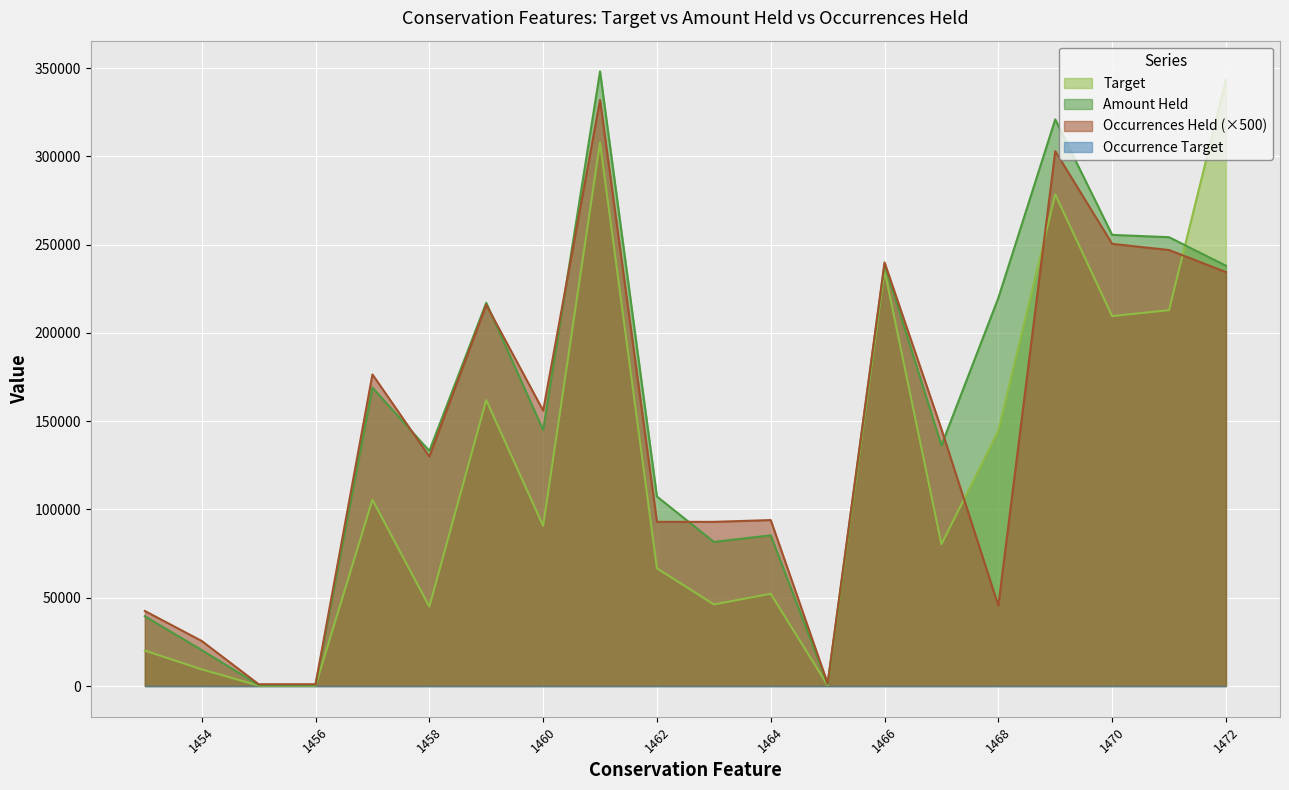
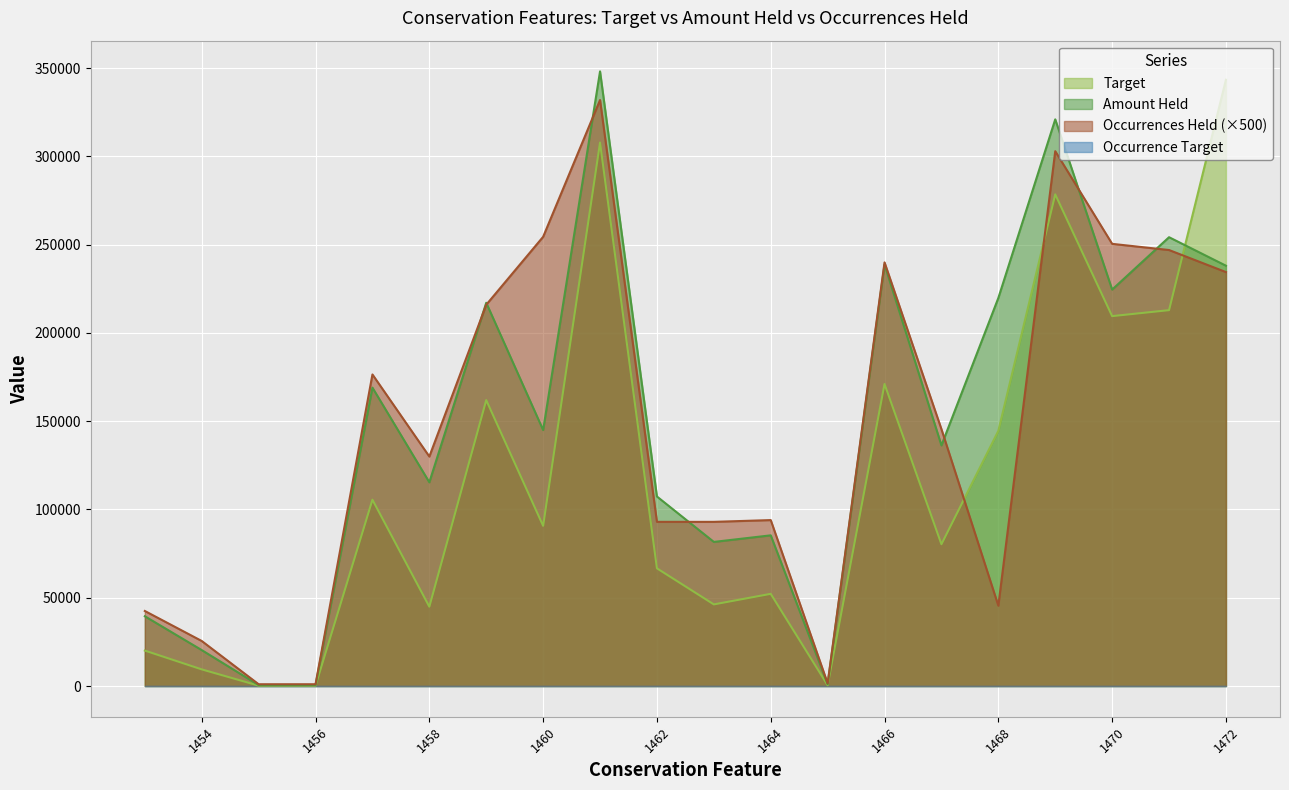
  {
    "Target": {
      "1454": 9000,
      "1458": 45000,
      "1460": 91000,
      "1462": 67000,
      "1464": 52000,
-     "1466": 235000,
+     "1466": 171000,
      "1468": 145000,
      "1470": 210000
    },
    "Amount Held": {
      "1454": 20000,
-     "1458": 133000,
+     "1458": 115000,
      "1460": 145000,
      "1462": 107000,
      "1464": 85000,
      "1468": 220000,
-     "1470": 256000,
+     "1470": 225000,
      "1472": 238000
    },
    "Occurrences Held (×500)": {
      "1454": 26000,
      "1458": 130000,
-     "1460": 156000,
+     "1460": 255000,
      "1462": 93000,
      "1464": 94000,
      "1468": 46000,
      "1470": 251000,
      "1472": 235000
    },
    "Occurrence Target": {
      "1454": 0,
      "1458": 0,
      "1460": 0,
      "1462": 0,
      "1464": 0,
      "1466": 0,
      "1468": 0,
      "1470": 0,
      "1472": 0
    }
  }
